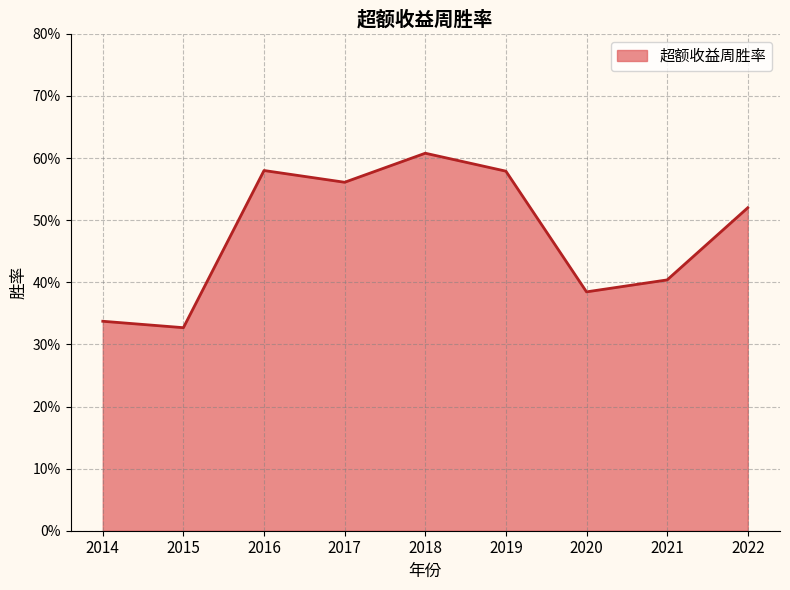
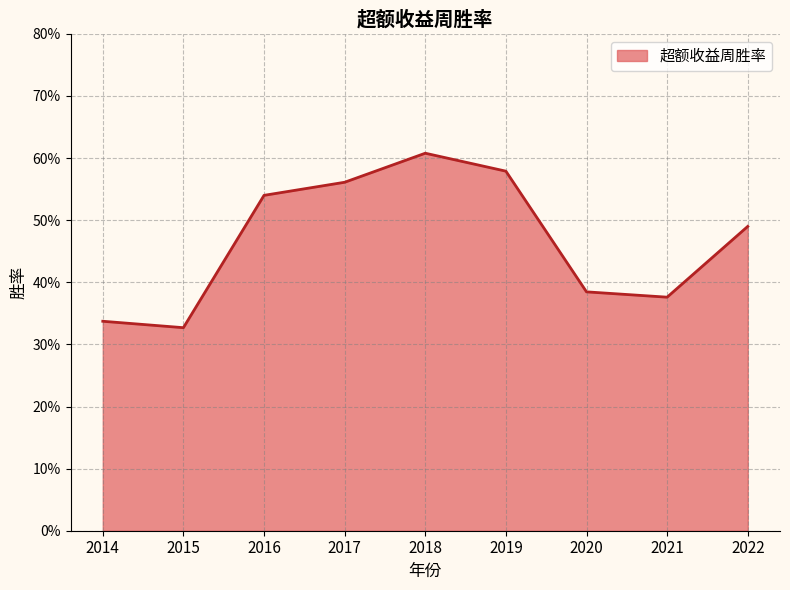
  {
    "2014": "34%",
    "2015": "33%",
-   "2016": "58%",
+   "2016": "54%",
    "2017": "56%",
    "2018": "61%",
    "2019": "58%",
    "2020": "38%",
-   "2021": "40%",
-   "2022": "52%"
+   "2021": "38%",
+   "2022": "49%"
  }
